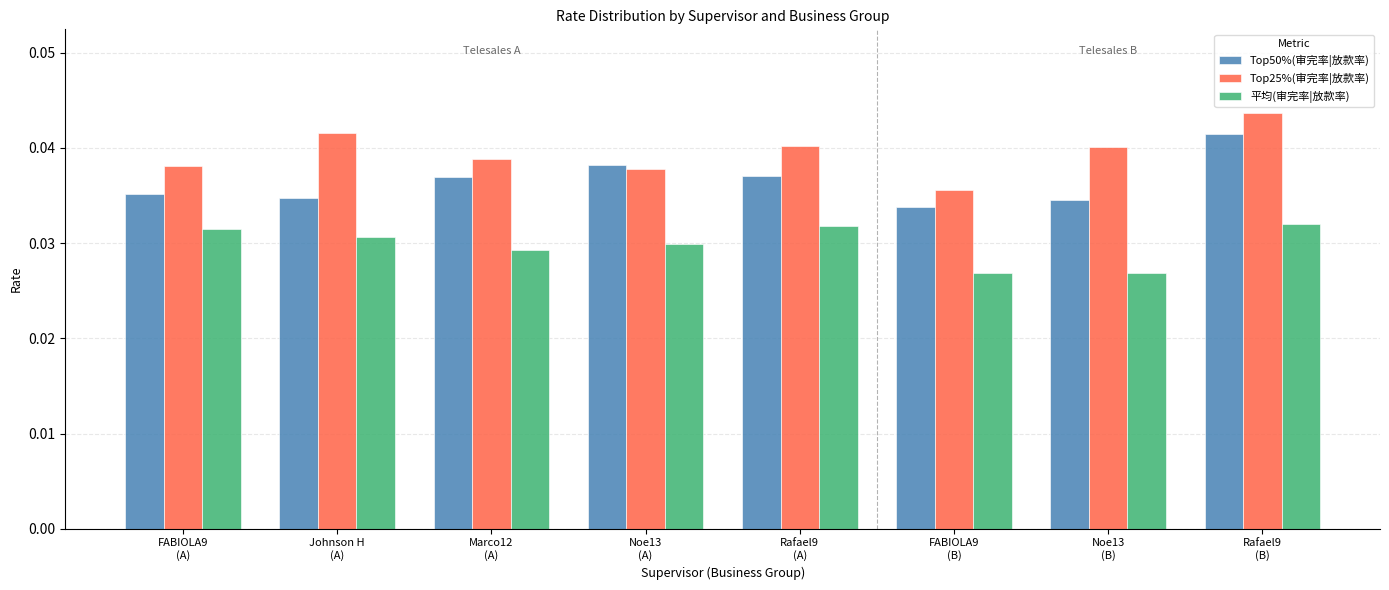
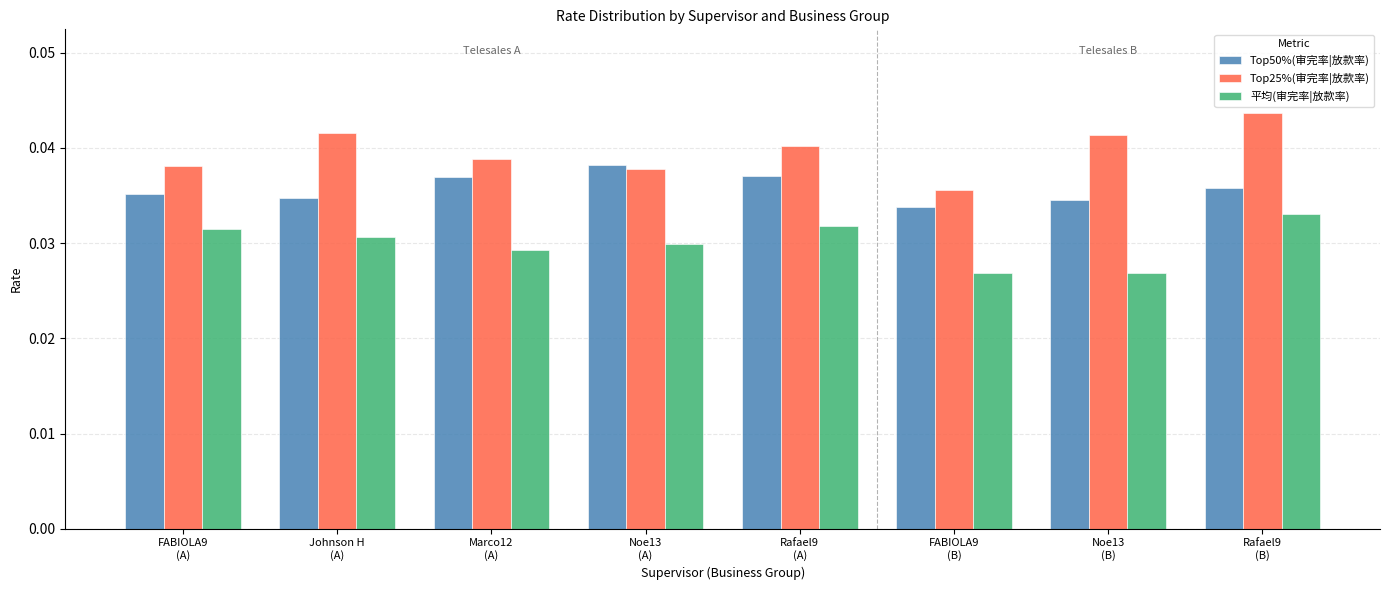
  {
    "Top50%(审完率|放款率)": {
      "FABIOLA9 (A)": 0.035,
      "Johnson H (A)": 0.035,
      "Marco12 (A)": 0.037,
      "Noe13 (A)": 0.038,
      "Rafael9 (A)": 0.037,
      "FABIOLA9 (B)": 0.034,
      "Noe13 (B)": 0.035,
-     "Rafael9 (B)": 0.041
+     "Rafael9 (B)": 0.036
    },
    "Top25%(审完率|放款率)": {
      "FABIOLA9 (A)": 0.038,
      "Johnson H (A)": 0.042,
      "Marco12 (A)": 0.039,
      "Noe13 (A)": 0.038,
      "Rafael9 (A)": 0.040,
      "FABIOLA9 (B)": 0.036,
-     "Noe13 (B)": 0.040,
+     "Noe13 (B)": 0.041,
      "Rafael9 (B)": 0.044
    },
    "平均(审完率|放款率)": {
      "FABIOLA9 (A)": 0.032,
      "Johnson H (A)": 0.031,
      "Marco12 (A)": 0.029,
      "Noe13 (A)": 0.030,
      "Rafael9 (A)": 0.032,
      "FABIOLA9 (B)": 0.027,
      "Noe13 (B)": 0.027,
-     "Rafael9 (B)": 0.032
+     "Rafael9 (B)": 0.033
    }
  }
